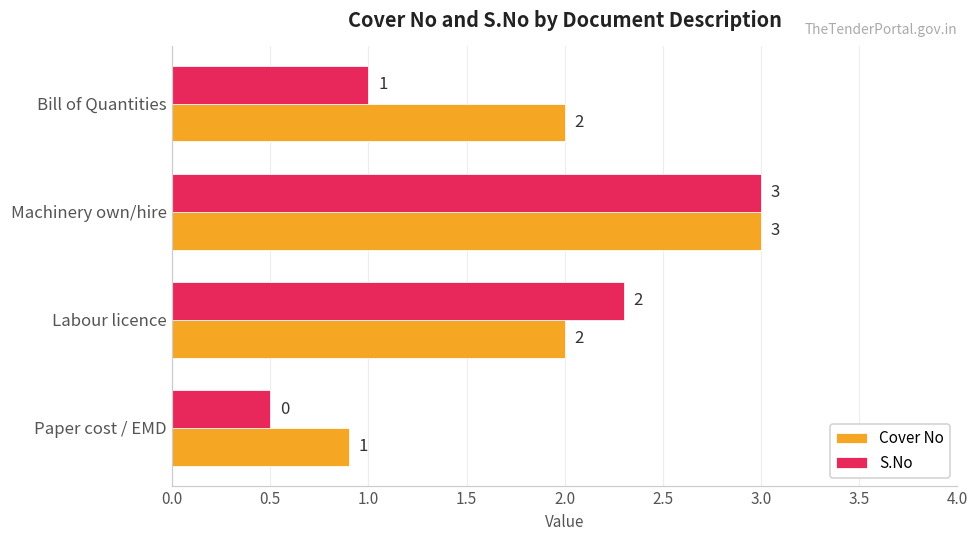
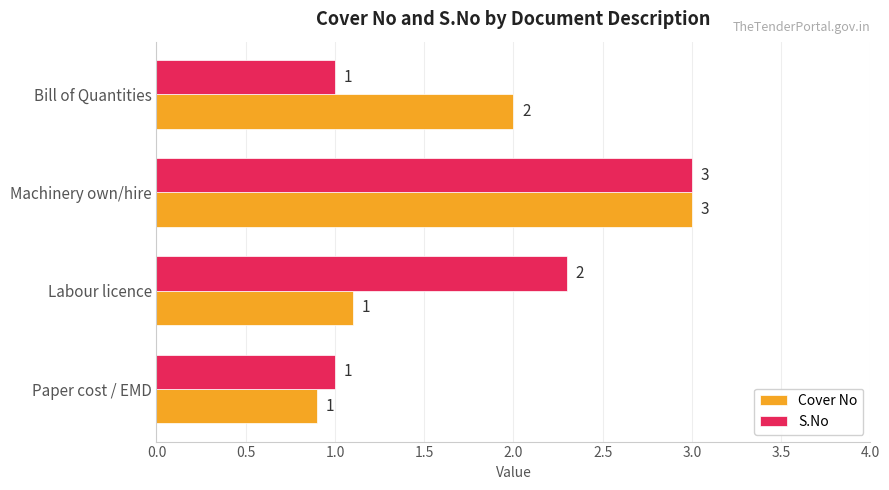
  {
    "Cover No": {
      "Bill of Quantities": 2,
      "Machinery own/hire": 3,
-     "Labour licence": 2,
+     "Labour licence": 1,
      "Paper cost / EMD": 1
    },
    "S.No": {
      "Bill of Quantities": 1,
      "Machinery own/hire": 3,
      "Labour licence": 2,
-     "Paper cost / EMD": 0
+     "Paper cost / EMD": 1
    }
  }
